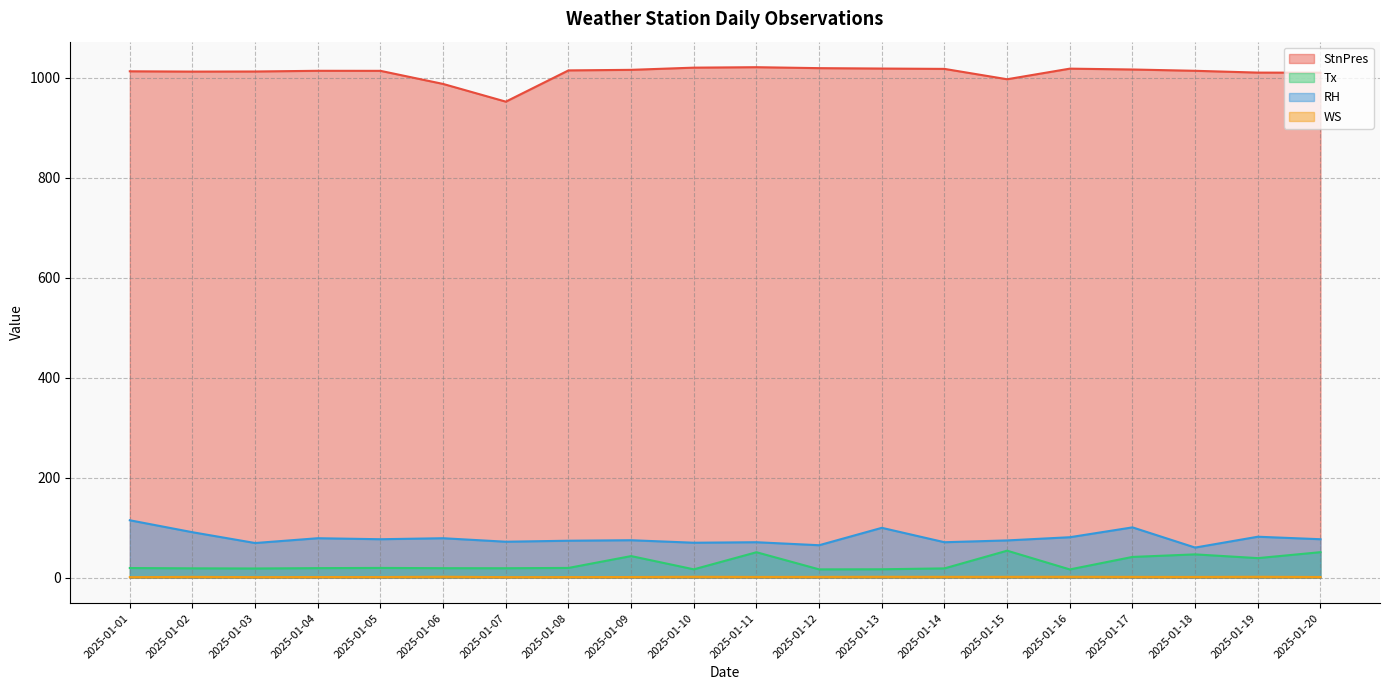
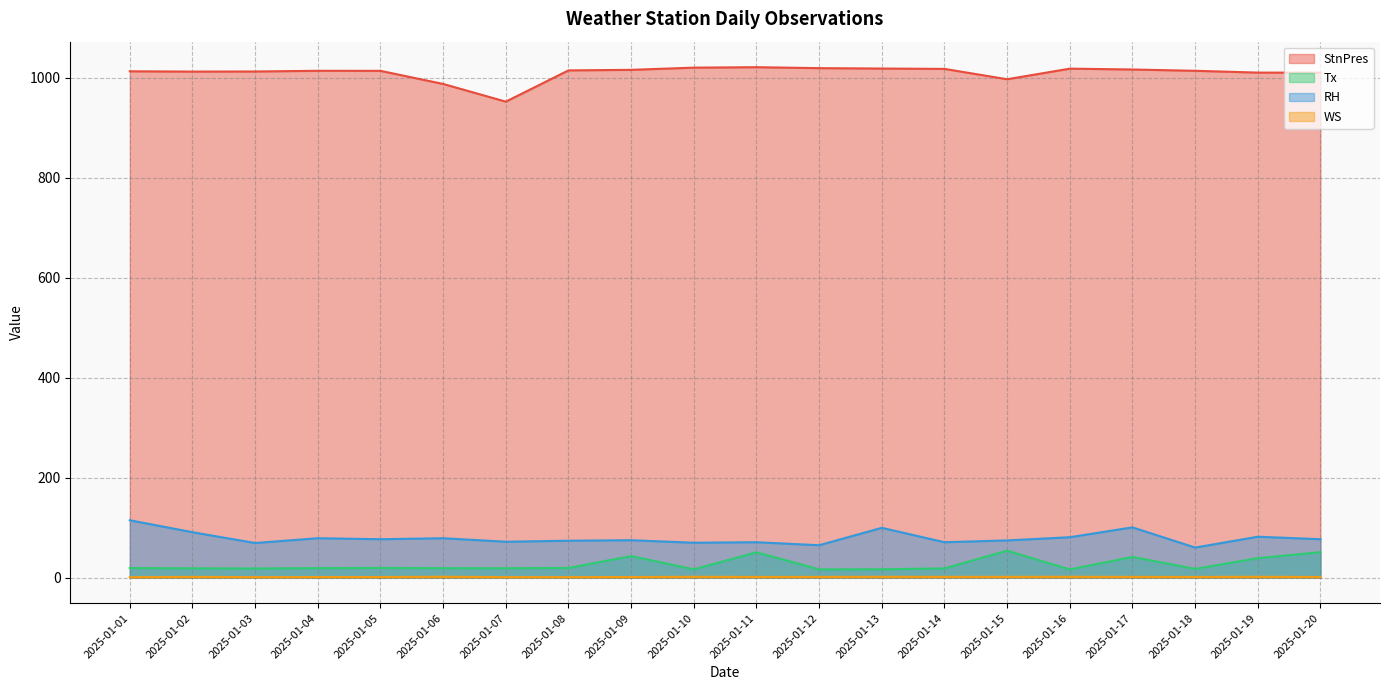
  {
    "StnPres": {
      "2025-01-01": 1010,
      "2025-01-02": 1010,
      "2025-01-03": 1010,
      "2025-01-04": 1010,
      "2025-01-05": 1010,
      "2025-01-06": 990,
      "2025-01-07": 950,
      "2025-01-08": 1010,
      "2025-01-09": 1020,
      "2025-01-10": 1020,
      "2025-01-11": 1020,
      "2025-01-12": 1020,
      "2025-01-13": 1020,
      "2025-01-14": 1020,
      "2025-01-15": 1000,
      "2025-01-16": 1020,
      "2025-01-17": 1020,
      "2025-01-18": 1010,
      "2025-01-19": 1010
    },
    "Tx": {
      "2025-01-01": 20,
      "2025-01-02": 20,
      "2025-01-03": 20,
      "2025-01-04": 20,
      "2025-01-05": 20,
      "2025-01-06": 20,
      "2025-01-07": 20,
      "2025-01-08": 20,
      "2025-01-09": 40,
      "2025-01-10": 20,
      "2025-01-11": 50,
      "2025-01-12": 20,
      "2025-01-13": 20,
      "2025-01-14": 20,
      "2025-01-15": 50,
      "2025-01-16": 20,
      "2025-01-17": 40,
-     "2025-01-18": 50,
+     "2025-01-18": 20,
      "2025-01-19": 40,
      "2025-01-20": 50
    },
    "RH": {
      "2025-01-01": 110,
      "2025-01-02": 90,
      "2025-01-03": 70,
      "2025-01-04": 80,
      "2025-01-05": 80,
      "2025-01-06": 80,
      "2025-01-07": 70,
      "2025-01-08": 70,
      "2025-01-09": 80,
      "2025-01-10": 70,
      "2025-01-11": 70,
      "2025-01-12": 70,
      "2025-01-13": 100,
      "2025-01-14": 70,
      "2025-01-15": 70,
      "2025-01-16": 80,
      "2025-01-17": 100,
      "2025-01-18": 60,
      "2025-01-19": 80,
      "2025-01-20": 80
    },
    "WS": {
      "2025-01-01": 0,
      "2025-01-02": 0,
      "2025-01-03": 0,
      "2025-01-04": 0,
      "2025-01-05": 0,
      "2025-01-06": 0,
      "2025-01-07": 0,
      "2025-01-08": 0,
      "2025-01-09": 0,
      "2025-01-10": 0,
      "2025-01-11": 0,
      "2025-01-12": 0,
      "2025-01-13": 0,
      "2025-01-14": 0,
      "2025-01-15": 0,
      "2025-01-16": 0,
      "2025-01-17": 0,
      "2025-01-18": 0,
      "2025-01-19": 0,
      "2025-01-20": 0
    }
  }
